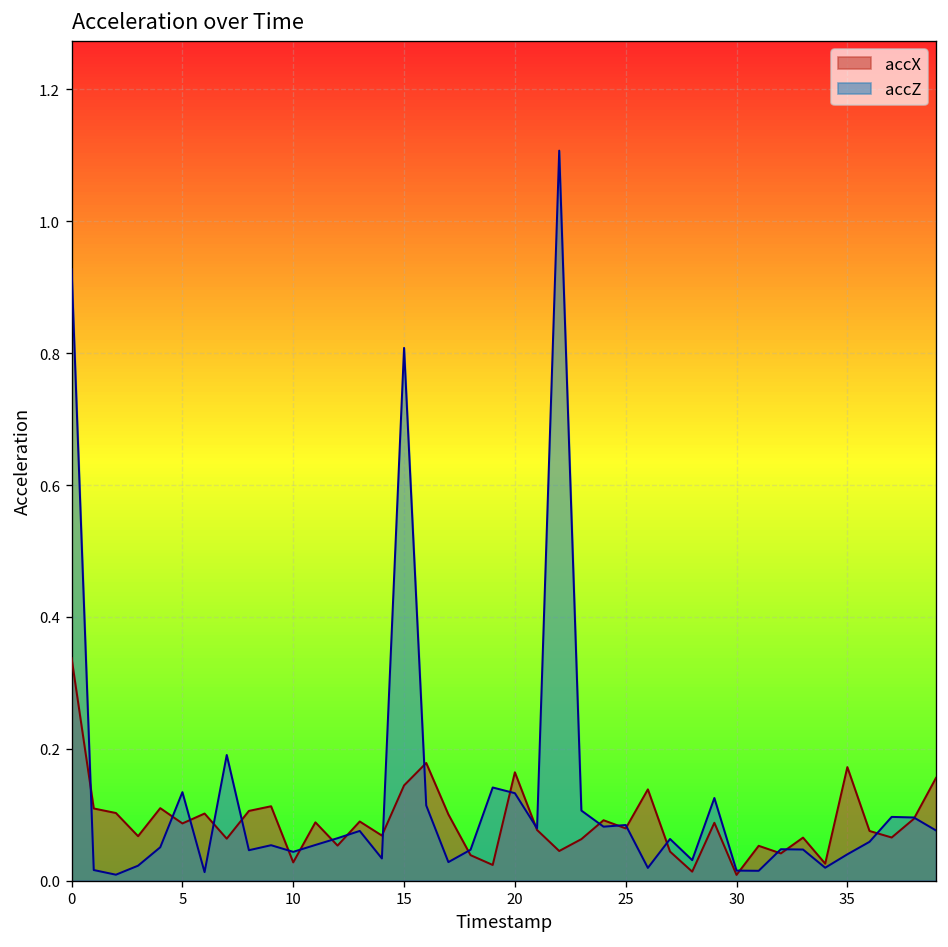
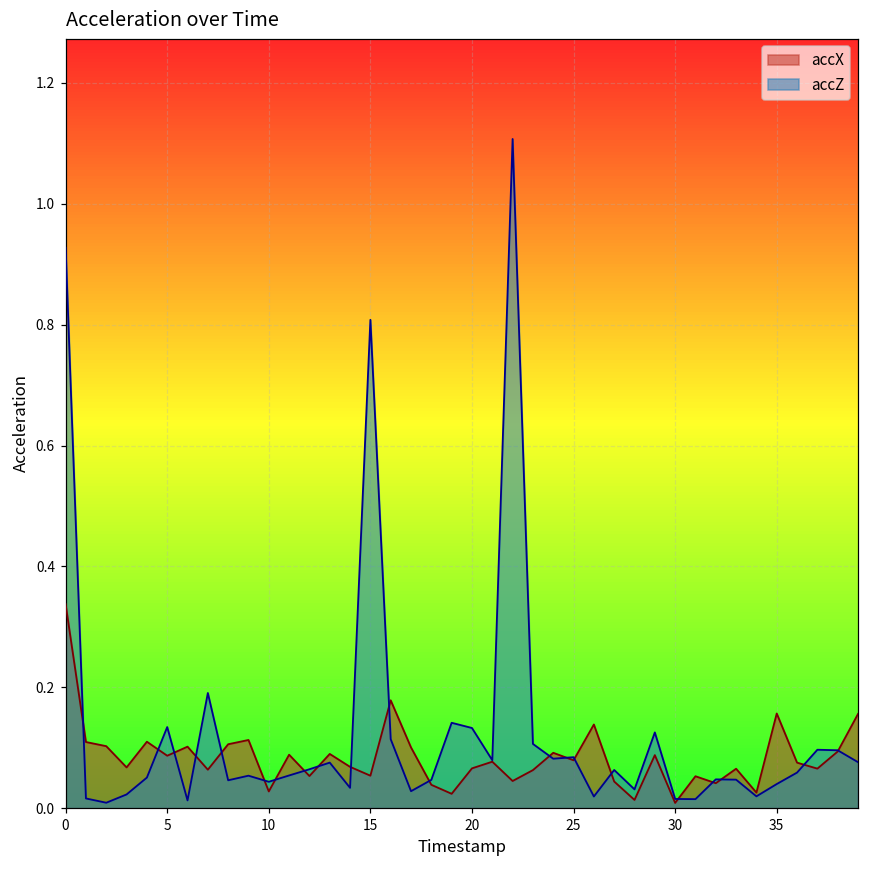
  {
    "accX": {
      "0": 0.34,
      "5": 0.09,
      "10": 0.03,
-     "15": 0.14,
-     "20": 0.16,
+     "15": 0.05,
+     "20": 0.07,
      "25": 0.08,
      "30": 0.01,
-     "35": 0.17
+     "35": 0.16
    },
    "accZ": {
      "0": 0.93,
      "5": 0.13,
      "10": 0.04,
      "15": 0.81,
      "20": 0.13,
      "25": 0.08,
      "30": 0.02,
      "35": 0.04
    }
  }
